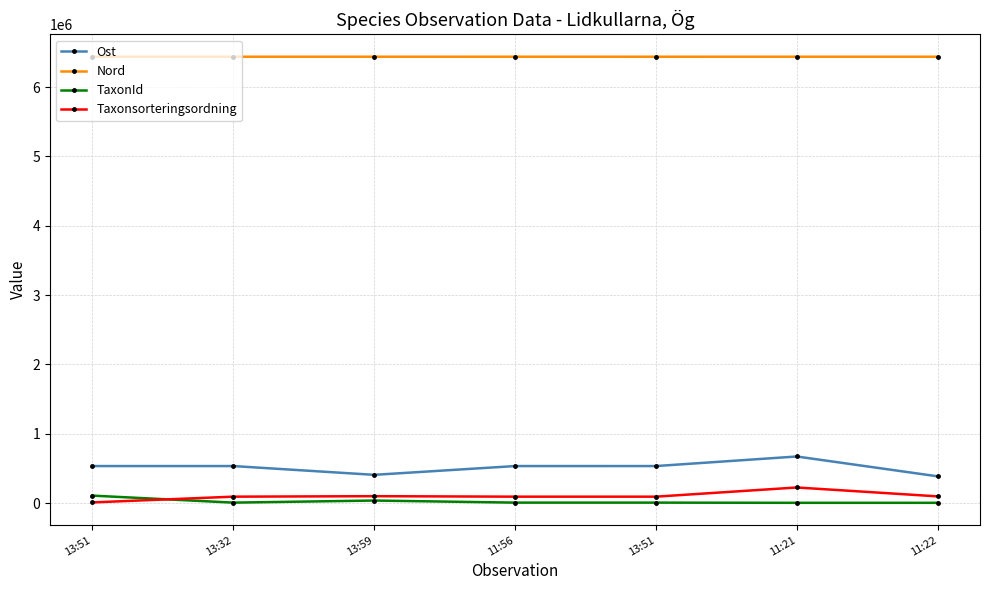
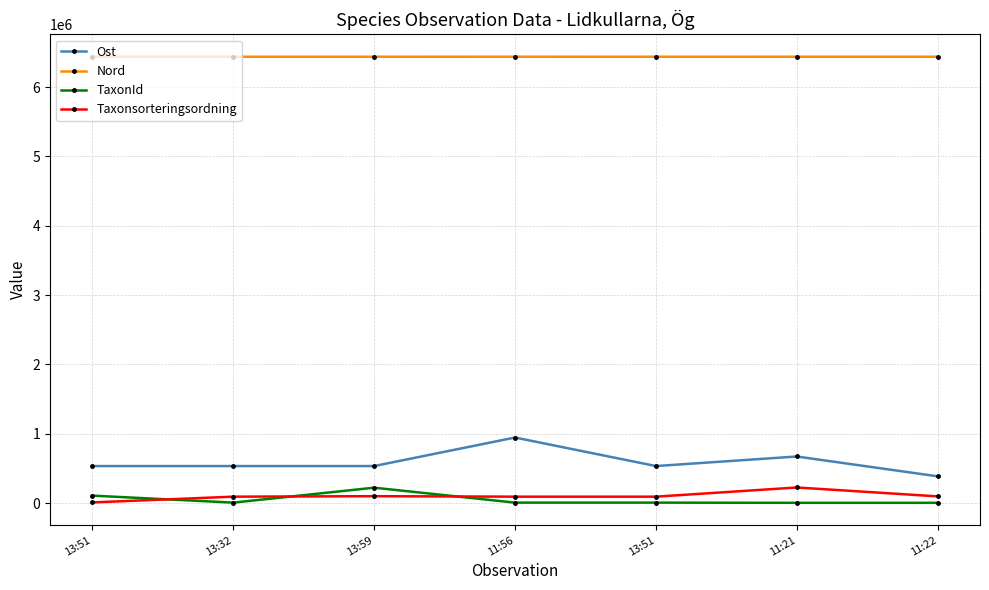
  {
    "Ost": {
      "13:32": 500000,
-     "13:59": 400000,
-     "11:56": 500000,
+     "13:59": 500000,
+     "11:56": 900000,
      "11:21": 700000,
      "11:22": 400000
    },
    "Nord": {
      "13:59": 6400000,
      "11:56": 6400000,
      "11:21": 6400000,
      "11:22": 6400000
    },
    "TaxonId": {
      "13:32": 0,
-     "13:59": 0,
+     "13:59": 200000,
      "11:56": 0,
      "11:21": 0,
      "11:22": 0
    },
    "Taxonsorteringsordning": {
      "13:32": 100000,
      "13:59": 100000,
      "11:56": 100000,
      "11:21": 200000,
      "11:22": 100000
    }
  }
